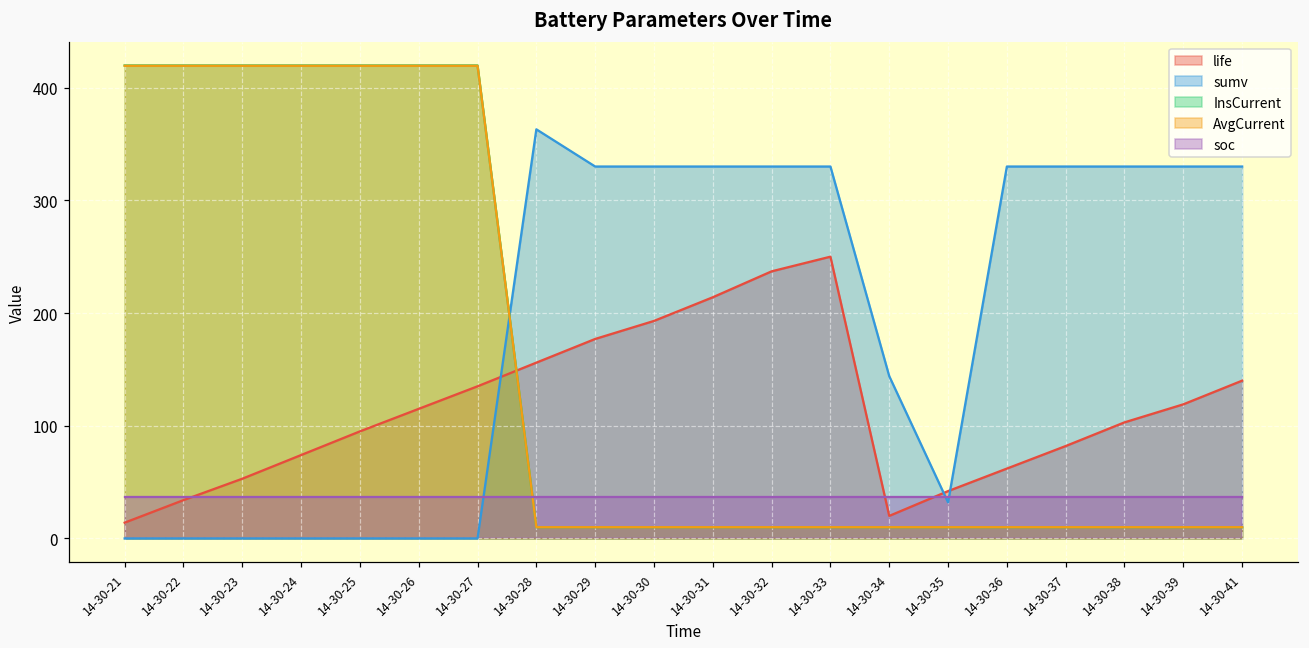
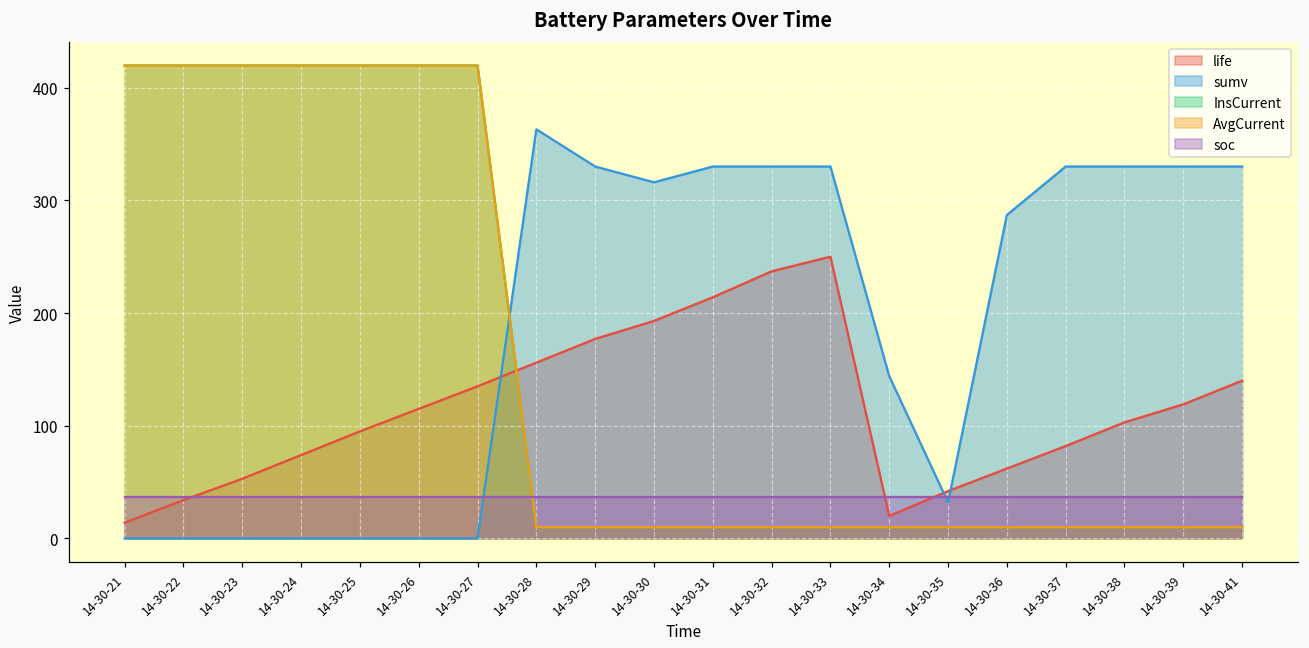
  {
    "sumv": {
      "14-30-21": 0,
      "14-30-22": 0,
      "14-30-23": 0,
      "14-30-24": 0,
      "14-30-25": 0,
      "14-30-26": 0,
      "14-30-27": 0,
      "14-30-28": 363,
      "14-30-29": 330,
-     "14-30-30": 330,
+     "14-30-30": 316,
      "14-30-31": 330,
      "14-30-32": 330,
      "14-30-33": 330,
      "14-30-34": 144,
      "14-30-35": 32,
-     "14-30-36": 330,
+     "14-30-36": 287,
      "14-30-37": 330,
      "14-30-38": 330,
      "14-30-39": 330,
      "14-30-41": 330
    },
    "soc": {
      "14-30-21": 37,
      "14-30-22": 37,
      "14-30-23": 37,
      "14-30-24": 37,
      "14-30-25": 37,
      "14-30-26": 37,
      "14-30-27": 37,
      "14-30-28": 37,
      "14-30-29": 37,
      "14-30-30": 37,
      "14-30-31": 37,
      "14-30-32": 37,
      "14-30-33": 37,
      "14-30-34": 37,
      "14-30-35": 37,
      "14-30-36": 37,
      "14-30-37": 37,
      "14-30-38": 37,
      "14-30-39": 37,
      "14-30-41": 37
    }
  }
